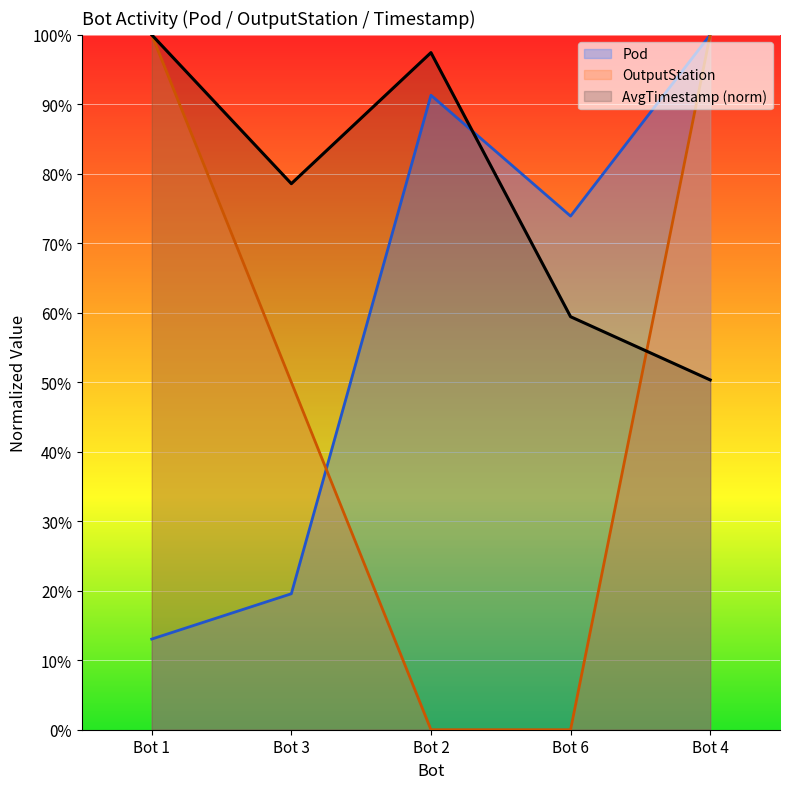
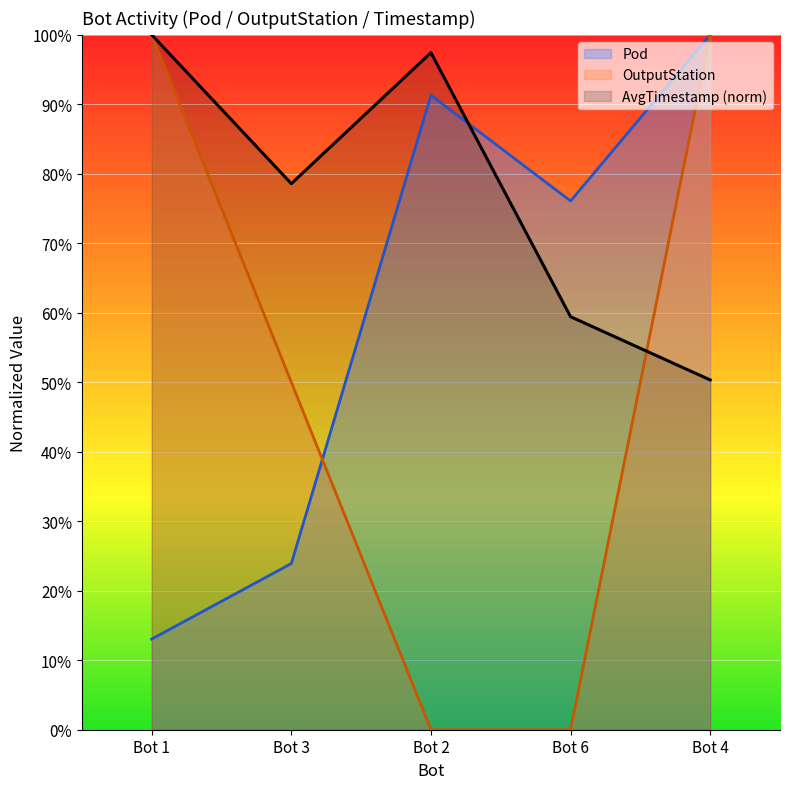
  {
    "Pod": {
      "Bot 1": "13%",
-     "Bot 3": "20%",
+     "Bot 3": "24%",
      "Bot 2": "91%",
-     "Bot 6": "74%"
+     "Bot 6": "76%"
    },
    "OutputStation": {
      "Bot 3": "50%",
      "Bot 2": "0%",
      "Bot 6": "0%"
    },
    "AvgTimestamp (norm)": {
      "Bot 3": "79%",
      "Bot 2": "97%",
      "Bot 6": "59%",
      "Bot 4": "50%"
    }
  }
